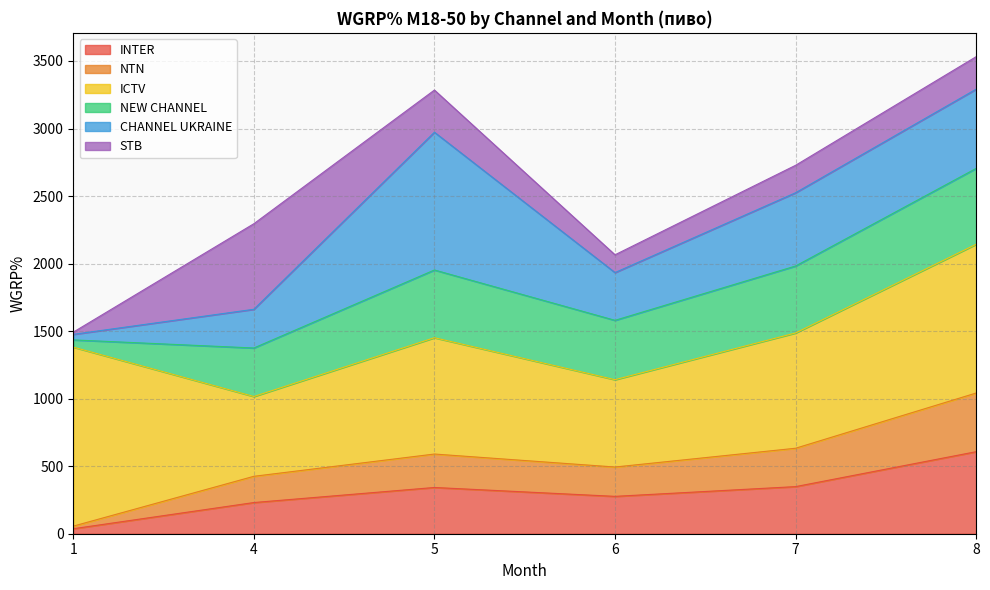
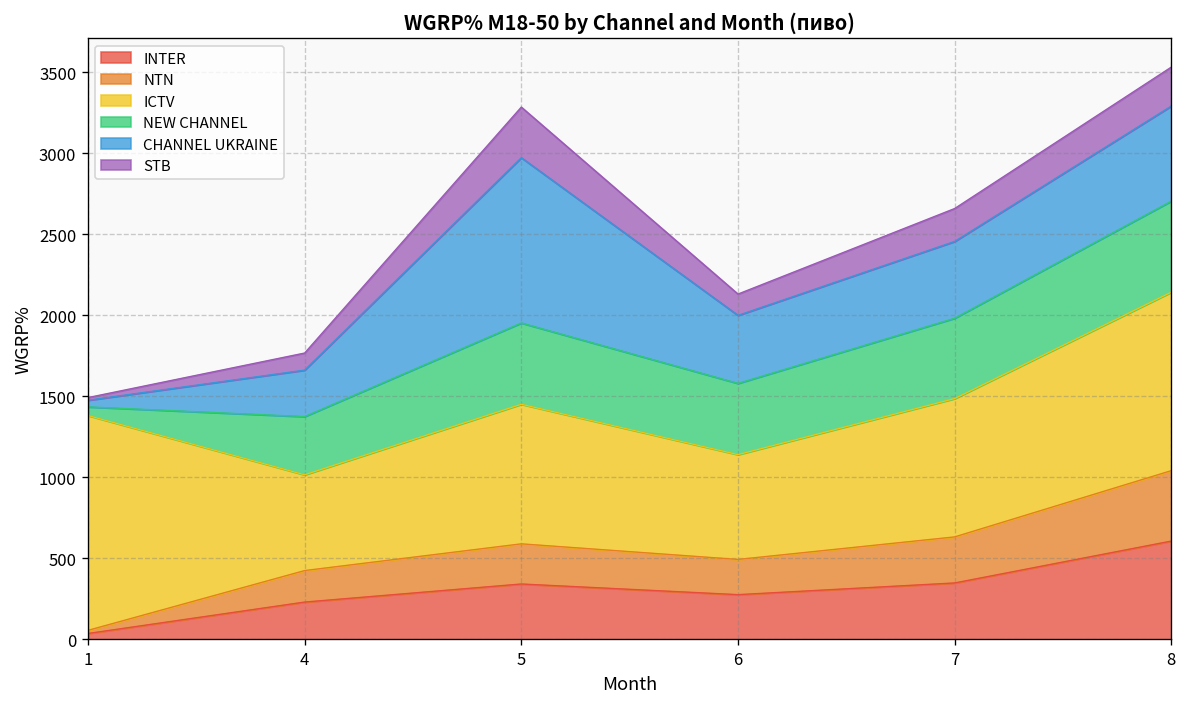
  {
    "ICTV": {
      "1": 1330,
      "4": 590,
      "5": 860,
      "6": 650,
      "7": 850,
      "8": 1100
    },
    "NEW CHANNEL": {
      "1": 50,
      "4": 360,
      "5": 500,
      "6": 440,
      "7": 500,
      "8": 560
    },
    "CHANNEL UKRAINE": {
      "4": 290,
      "5": 1020,
-     "6": 350,
-     "7": 540,
+     "6": 420,
+     "7": 470,
      "8": 590
    },
    "STB": {
-     "4": 630,
+     "4": 110,
      "5": 310,
      "6": 130,
      "7": 200,
      "8": 240
    }
  }
